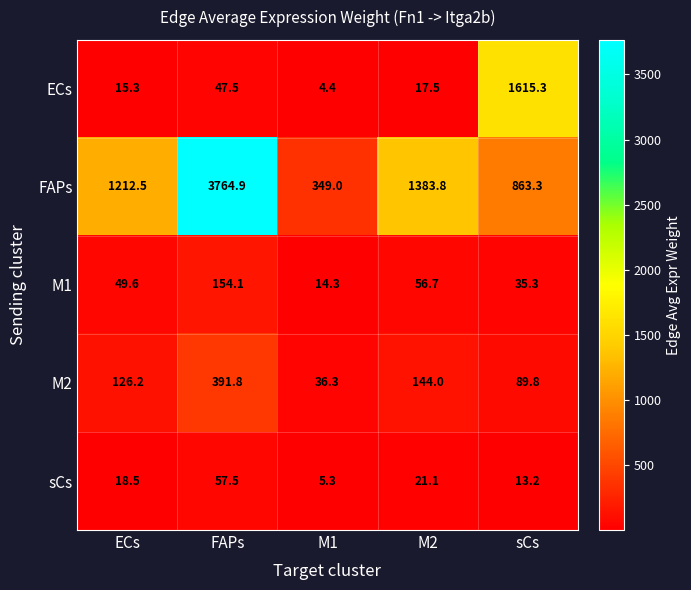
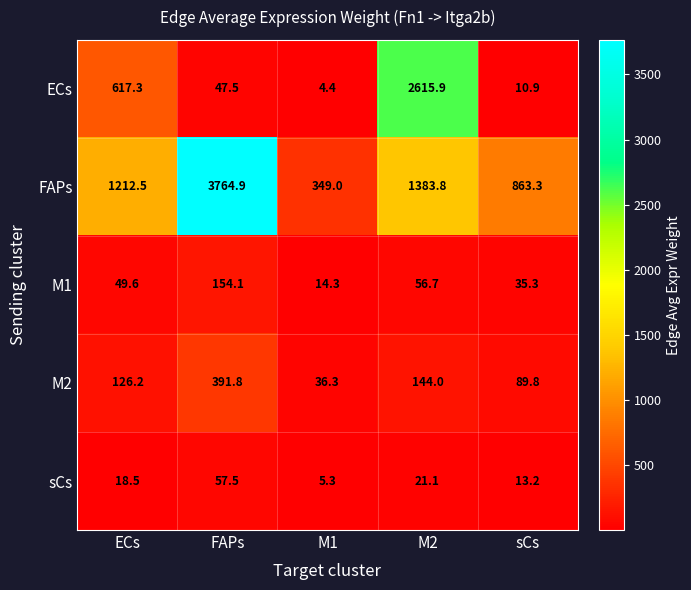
  {
    "ECs": {
-     "ECs": 15.3,
+     "ECs": 617.3,
      "FAPs": 47.5,
      "M1": 4.4,
-     "M2": 17.5,
-     "sCs": 1615.3
+     "M2": 2615.9,
+     "sCs": 10.9
    },
    "FAPs": {
      "ECs": 1212.5,
      "FAPs": 3764.9,
      "M1": 349.0,
      "M2": 1383.8,
      "sCs": 863.3
    },
    "M1": {
      "ECs": 49.6,
      "FAPs": 154.1,
      "M1": 14.3,
      "M2": 56.7,
      "sCs": 35.3
    },
    "M2": {
      "ECs": 126.2,
      "FAPs": 391.8,
      "M1": 36.3,
      "M2": 144.0,
      "sCs": 89.8
    },
    "sCs": {
      "ECs": 18.5,
      "FAPs": 57.5,
      "M1": 5.3,
      "M2": 21.1,
      "sCs": 13.2
    }
  }
